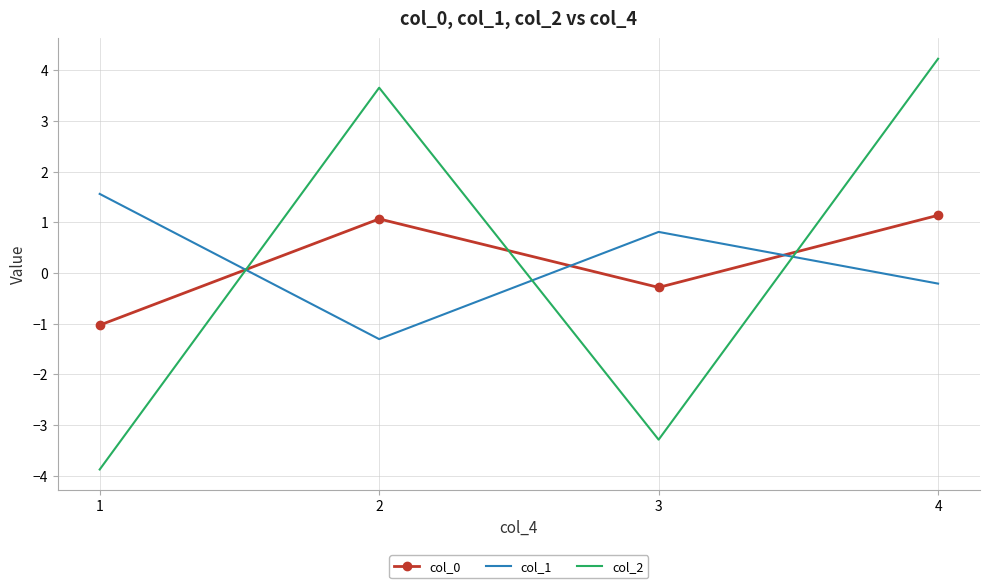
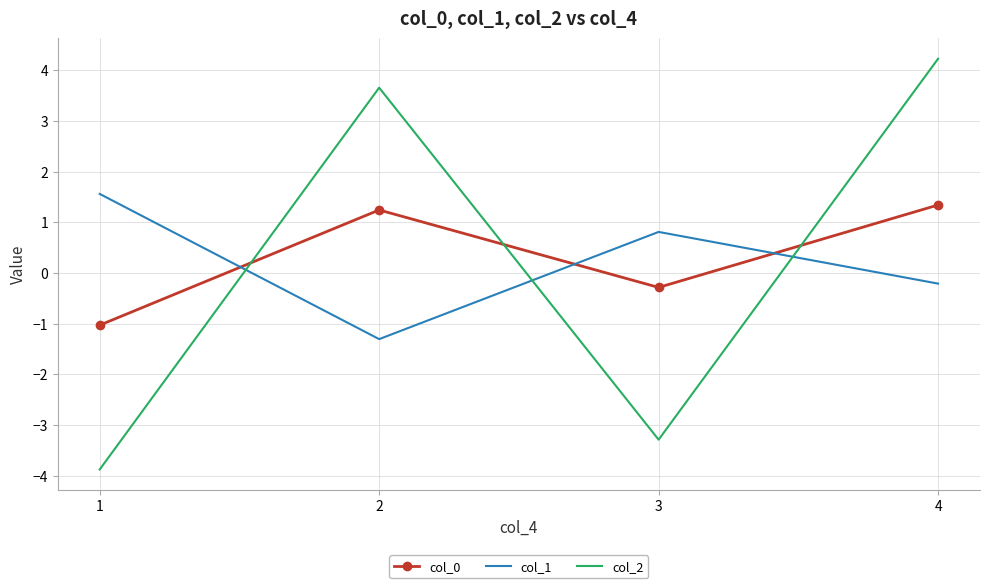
  {
    "col_0": {
      "1": -1.0,
-     "2": 1.1,
+     "2": 1.2,
      "3": -0.3,
-     "4": 1.1
+     "4": 1.3
    },
    "col_1": {
      "1": 1.6,
      "2": -1.3,
      "3": 0.8,
      "4": -0.2
    },
    "col_2": {
      "1": -3.9,
      "2": 3.7,
      "3": -3.3,
      "4": 4.2
    }
  }
